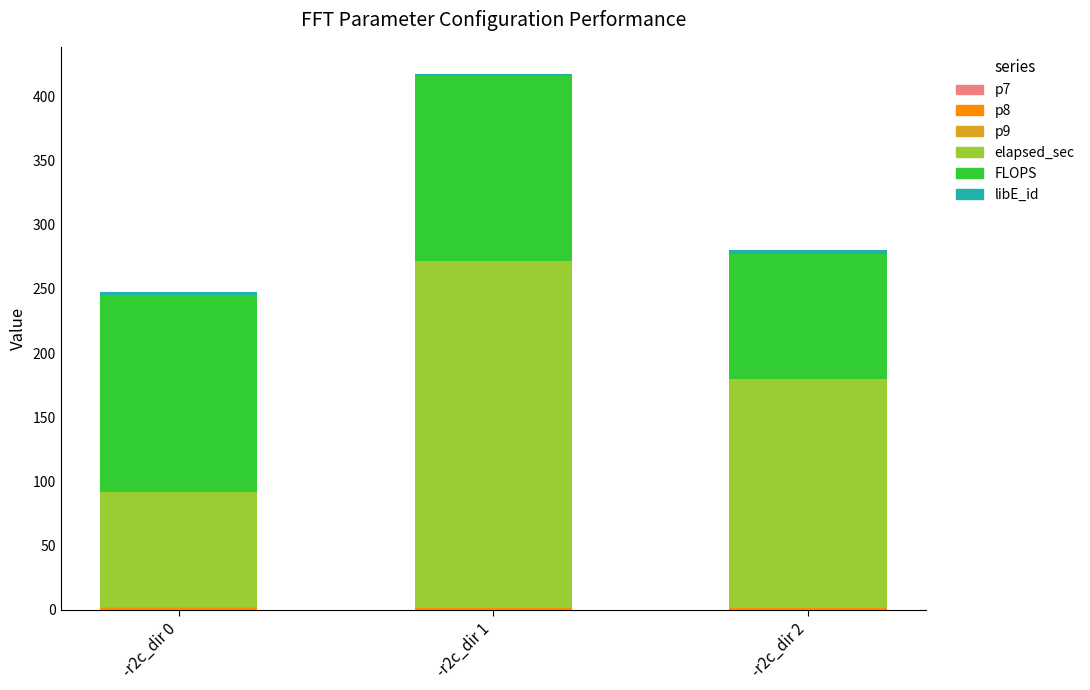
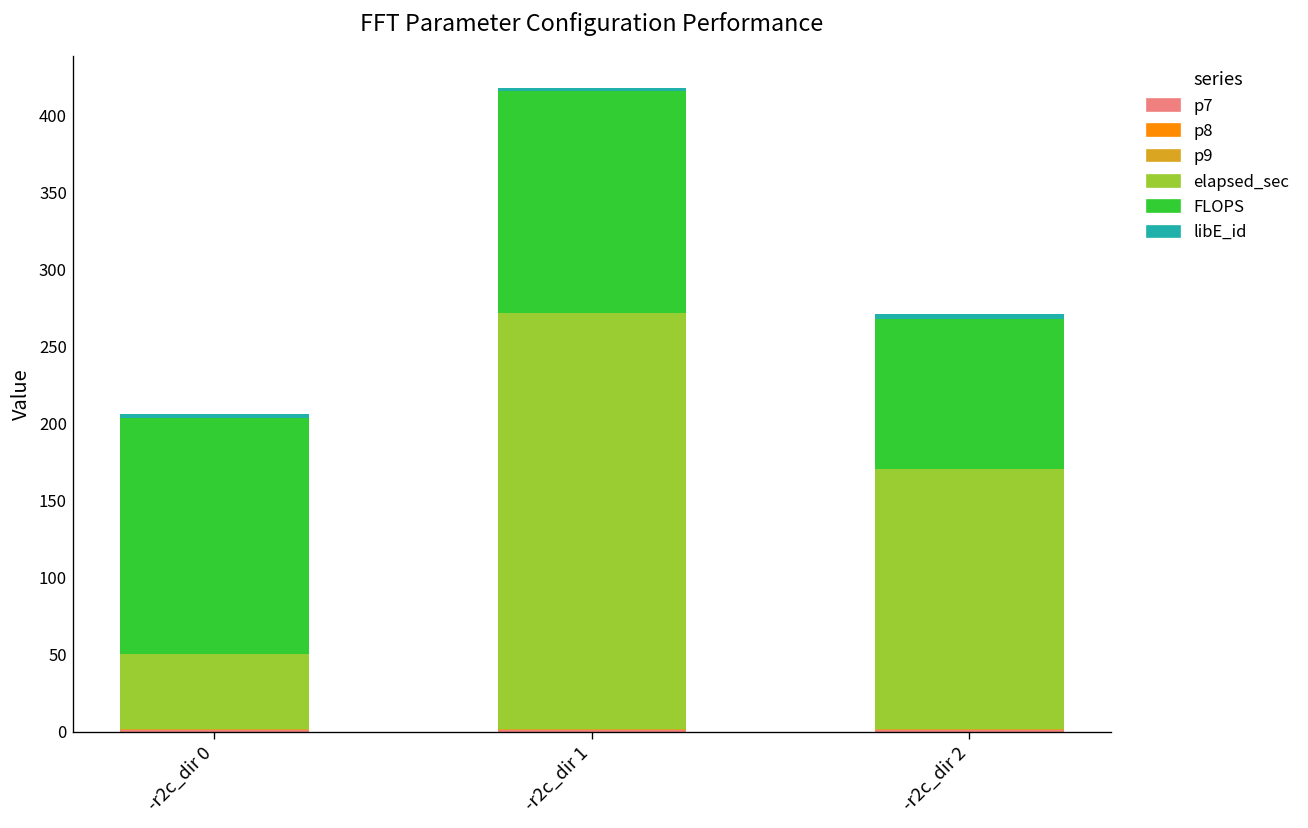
  {
    "elapsed_sec": {
-     "-r2c_dir 0": 90,
+     "-r2c_dir 0": 49,
      "-r2c_dir 1": 270,
-     "-r2c_dir 2": 178
+     "-r2c_dir 2": 169
    },
    "FLOPS": {
      "-r2c_dir 0": 153,
      "-r2c_dir 1": 144,
      "-r2c_dir 2": 98
    },
    "libE_id": {
      "-r2c_dir 0": 3,
      "-r2c_dir 1": 2,
      "-r2c_dir 2": 3
    }
  }
